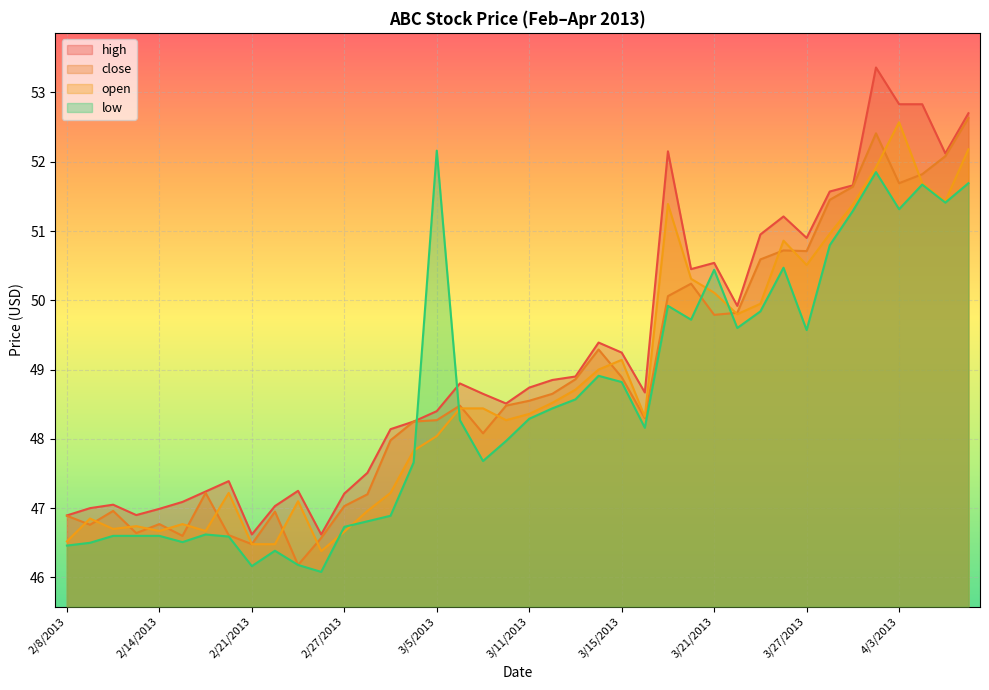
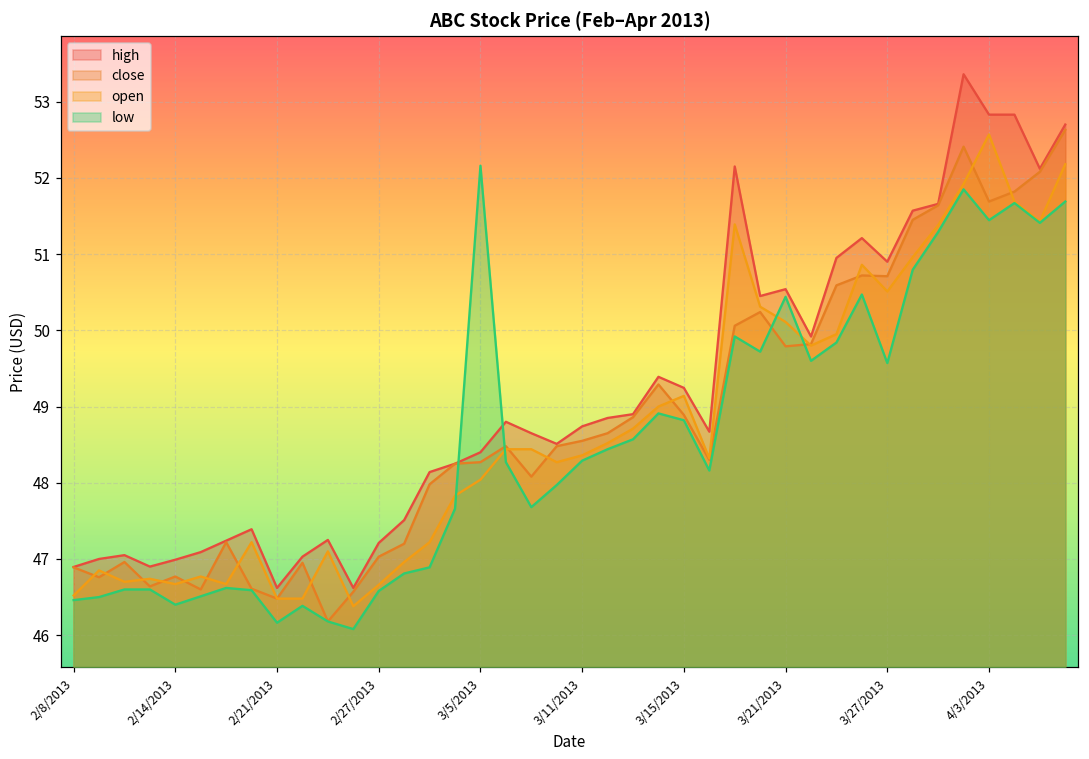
  {
    "low": {
      "2/8/2013": 46.5,
-     "2/14/2013": 46.6,
+     "2/14/2013": 46.4,
      "2/21/2013": 46.2,
-     "2/27/2013": 46.7,
+     "2/27/2013": 46.6,
      "3/5/2013": 52.2,
      "3/11/2013": 48.3,
      "3/15/2013": 48.8,
      "3/21/2013": 50.4,
      "3/27/2013": 49.6,
-     "4/3/2013": 51.3
+     "4/3/2013": 51.4
    }
  }
